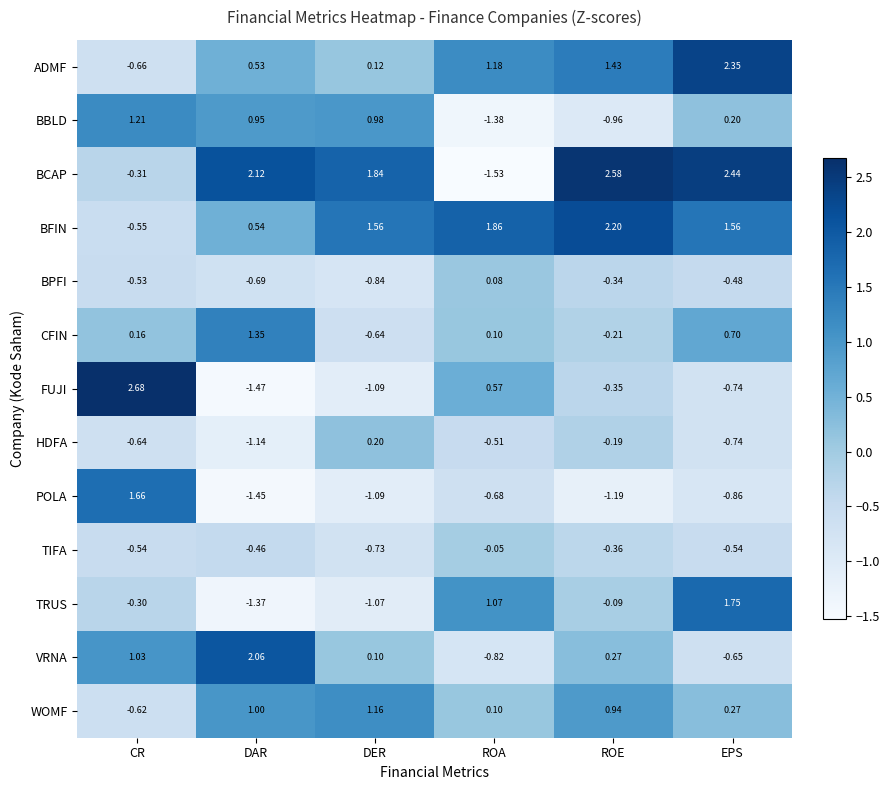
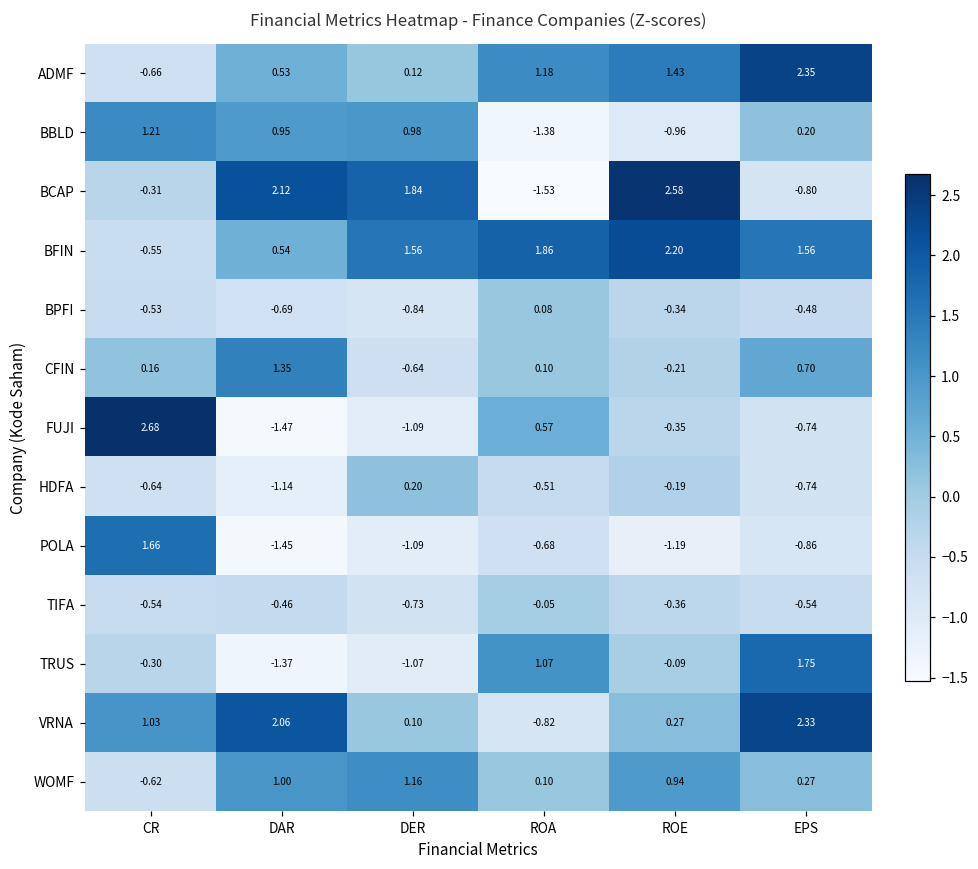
  {
    "ADMF": {
      "CR": -0.66,
      "DAR": 0.53,
      "DER": 0.12,
      "ROA": 1.18,
      "ROE": 1.43,
      "EPS": 2.35
    },
    "BBLD": {
      "CR": 1.21,
      "DAR": 0.95,
      "DER": 0.98,
      "ROA": -1.38,
      "ROE": -0.96,
      "EPS": 0.20
    },
    "BCAP": {
      "CR": -0.31,
      "DAR": 2.12,
      "DER": 1.84,
      "ROA": -1.53,
      "ROE": 2.58,
-     "EPS": 2.44
+     "EPS": -0.80
    },
    "BFIN": {
      "CR": -0.55,
      "DAR": 0.54,
      "DER": 1.56,
      "ROA": 1.86,
      "ROE": 2.20,
      "EPS": 1.56
    },
    "BPFI": {
      "CR": -0.53,
      "DAR": -0.69,
      "DER": -0.84,
      "ROA": 0.08,
      "ROE": -0.34,
      "EPS": -0.48
    },
    "CFIN": {
      "CR": 0.16,
      "DAR": 1.35,
      "DER": -0.64,
      "ROA": 0.10,
      "ROE": -0.21,
      "EPS": 0.70
    },
    "FUJI": {
      "CR": 2.68,
      "DAR": -1.47,
      "DER": -1.09,
      "ROA": 0.57,
      "ROE": -0.35,
      "EPS": -0.74
    },
    "HDFA": {
      "CR": -0.64,
      "DAR": -1.14,
      "DER": 0.20,
      "ROA": -0.51,
      "ROE": -0.19,
      "EPS": -0.74
    },
    "POLA": {
      "CR": 1.66,
      "DAR": -1.45,
      "DER": -1.09,
      "ROA": -0.68,
      "ROE": -1.19,
      "EPS": -0.86
    },
    "TIFA": {
      "CR": -0.54,
      "DAR": -0.46,
      "DER": -0.73,
      "ROA": -0.05,
      "ROE": -0.36,
      "EPS": -0.54
    },
    "TRUS": {
      "CR": -0.30,
      "DAR": -1.37,
      "DER": -1.07,
      "ROA": 1.07,
      "ROE": -0.09,
      "EPS": 1.75
    },
    "VRNA": {
      "CR": 1.03,
      "DAR": 2.06,
      "DER": 0.10,
      "ROA": -0.82,
      "ROE": 0.27,
-     "EPS": -0.65
+     "EPS": 2.33
    },
    "WOMF": {
      "CR": -0.62,
      "DAR": 1.00,
      "DER": 1.16,
      "ROA": 0.10,
      "ROE": 0.94,
      "EPS": 0.27
    }
  }
